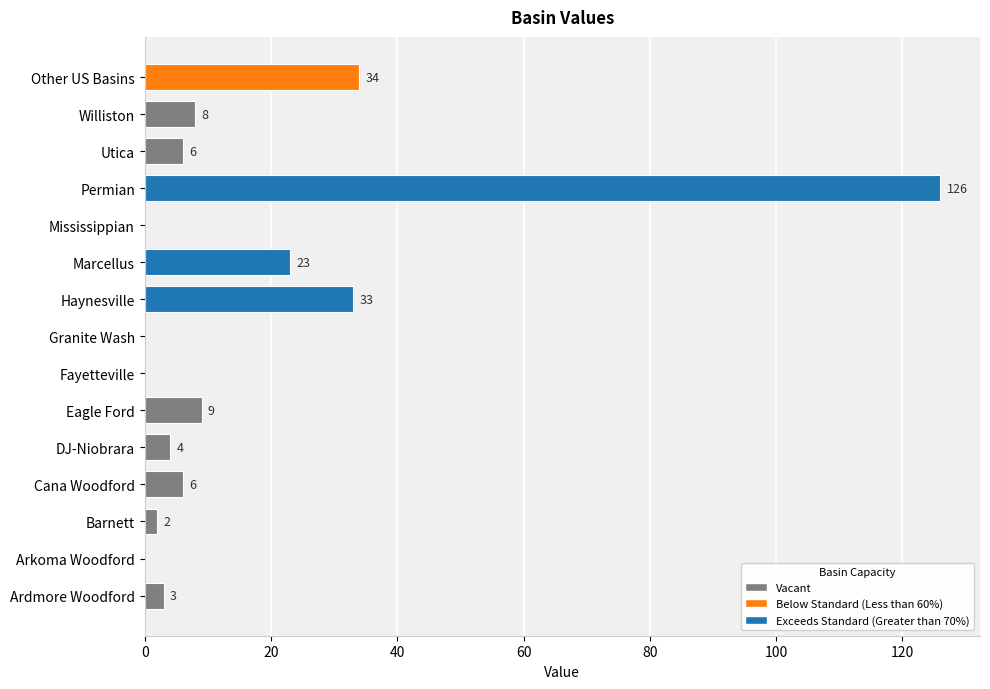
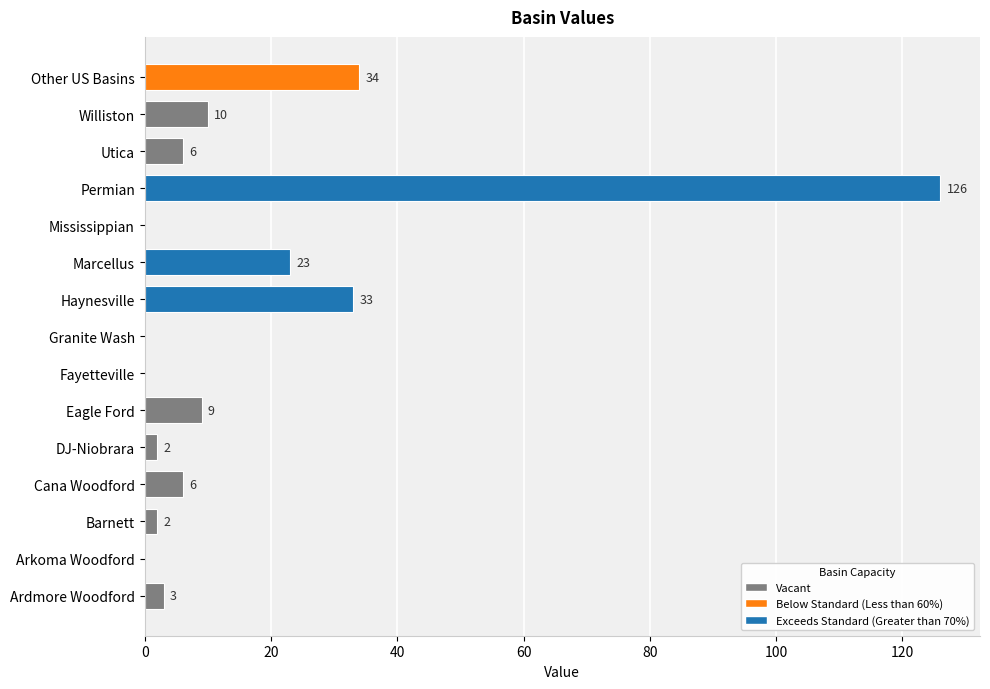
  {
    "Other US Basins": 34,
-   "Williston": 8,
+   "Williston": 10,
    "Utica": 6,
    "Permian": 126,
    "Marcellus": 23,
    "Haynesville": 33,
    "Eagle Ford": 9,
-   "DJ-Niobrara": 4,
+   "DJ-Niobrara": 2,
    "Cana Woodford": 6,
    "Barnett": 2,
    "Ardmore Woodford": 3
  }
